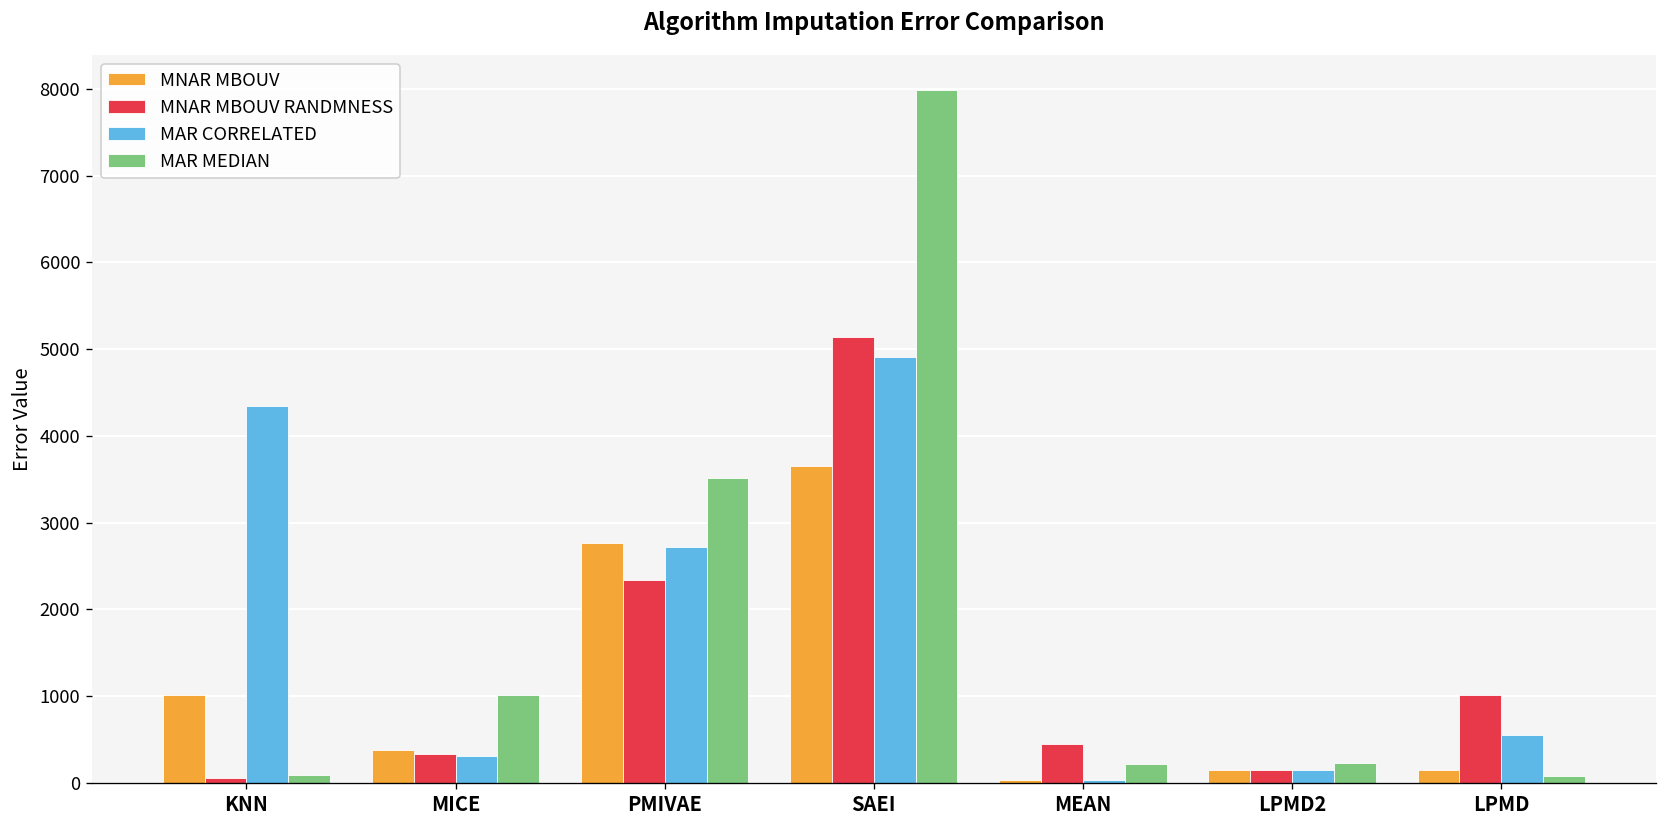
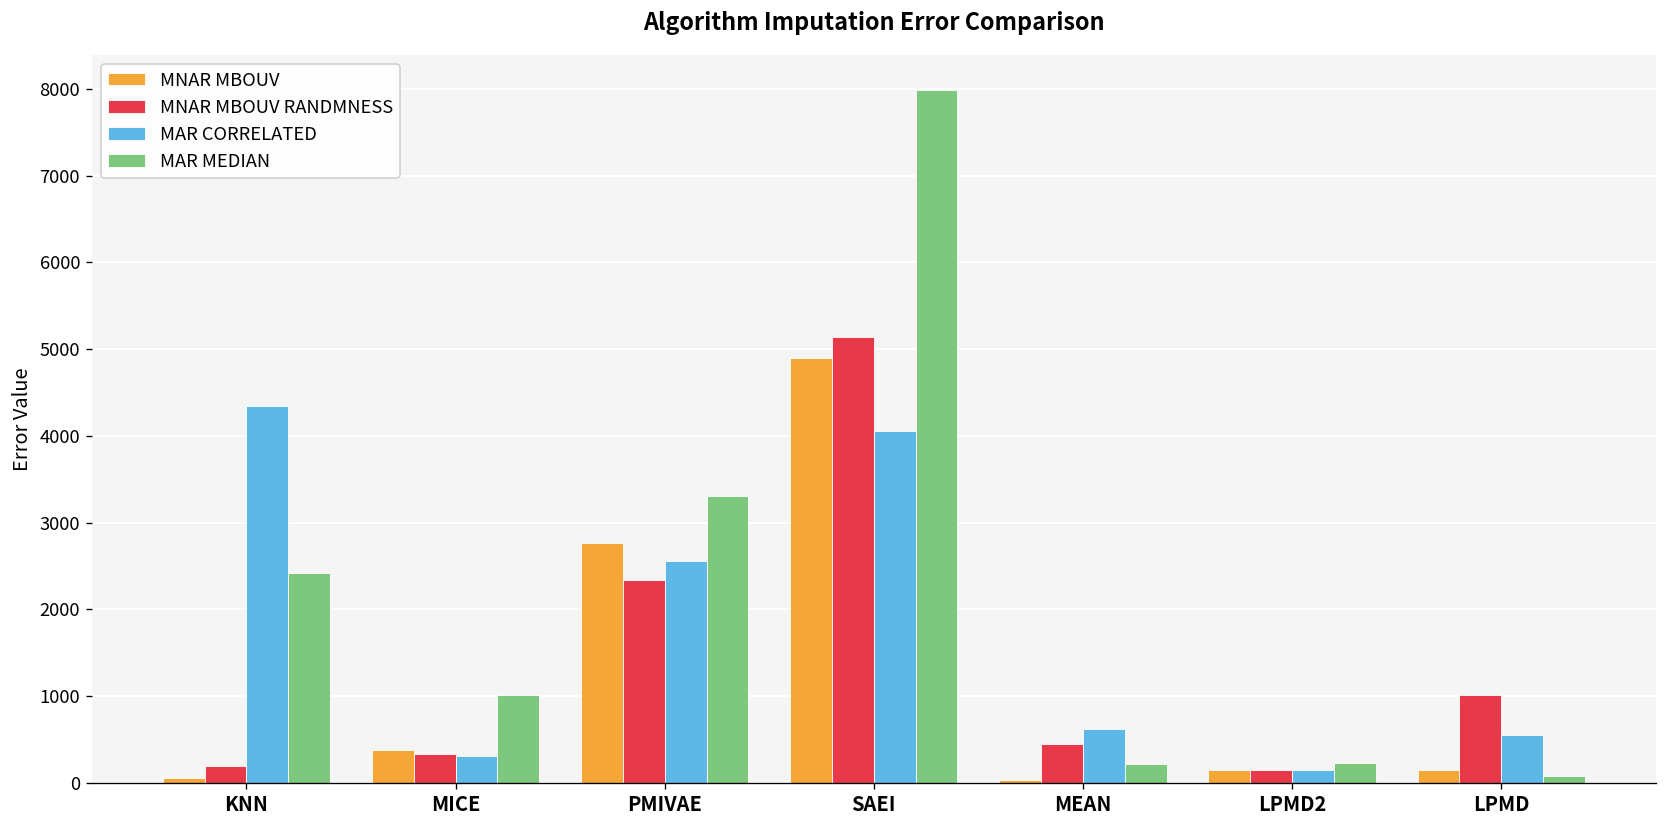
  {
    "MNAR MBOUV": {
-     "KNN": 1000,
+     "KNN": 100,
      "MICE": 400,
      "PMIVAE": 2800,
-     "SAEI": 3700,
+     "SAEI": 4900,
      "LPMD2": 200,
      "LPMD": 100
    },
    "MNAR MBOUV RANDMNESS": {
-     "KNN": 100,
+     "KNN": 200,
      "MICE": 300,
      "PMIVAE": 2300,
      "SAEI": 5100,
      "MEAN": 400,
      "LPMD2": 100,
      "LPMD": 1000
    },
    "MAR CORRELATED": {
      "KNN": 4400,
      "MICE": 300,
-     "PMIVAE": 2700,
-     "SAEI": 4900,
-     "MEAN": 0,
+     "PMIVAE": 2600,
+     "SAEI": 4100,
+     "MEAN": 600,
      "LPMD2": 200,
      "LPMD": 500
    },
    "MAR MEDIAN": {
-     "KNN": 100,
+     "KNN": 2400,
      "MICE": 1000,
-     "PMIVAE": 3500,
+     "PMIVAE": 3300,
      "SAEI": 8000,
      "MEAN": 200,
      "LPMD2": 200,
      "LPMD": 100
    }
  }
